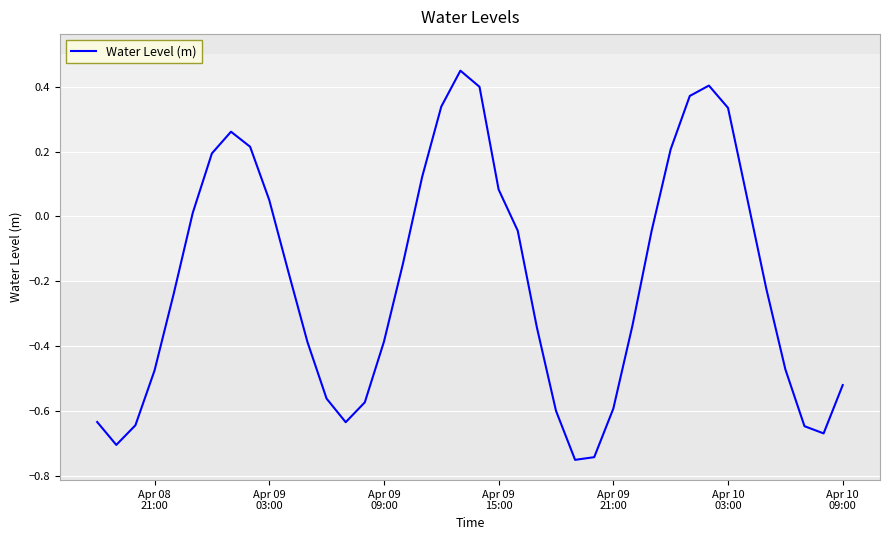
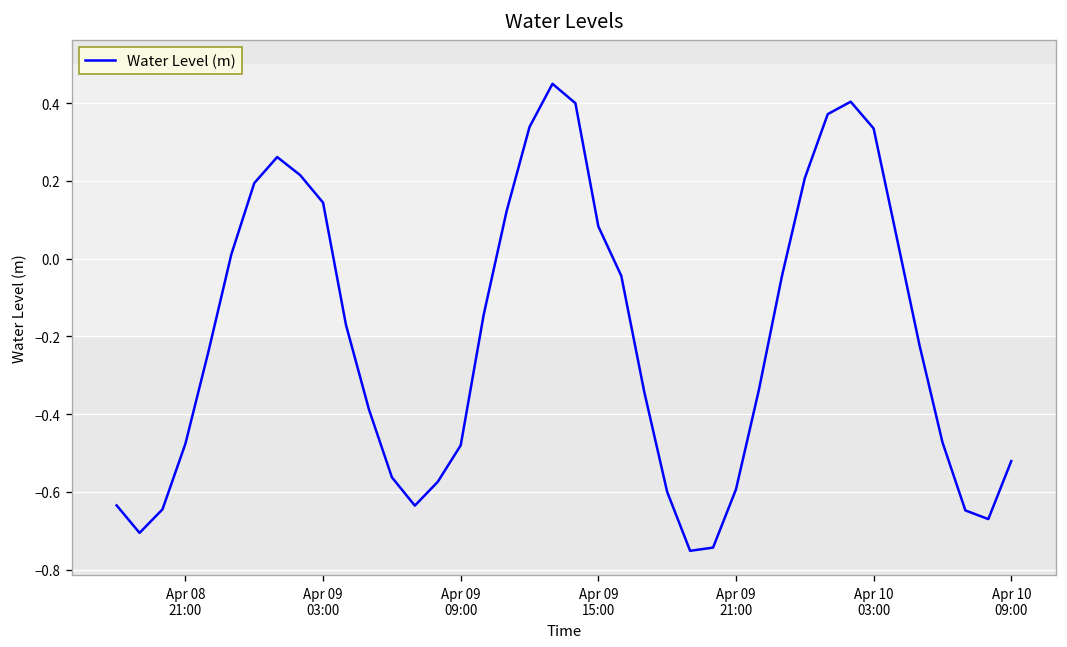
  {
    "Apr 08 21:00": -0.48,
-   "Apr 09 03:00": 0.05,
-   "Apr 09 09:00": -0.39,
+   "Apr 09 03:00": 0.14,
+   "Apr 09 09:00": -0.48,
    "Apr 09 15:00": 0.08,
    "Apr 09 21:00": -0.59,
    "Apr 10 03:00": 0.33,
    "Apr 10 09:00": -0.52
  }
